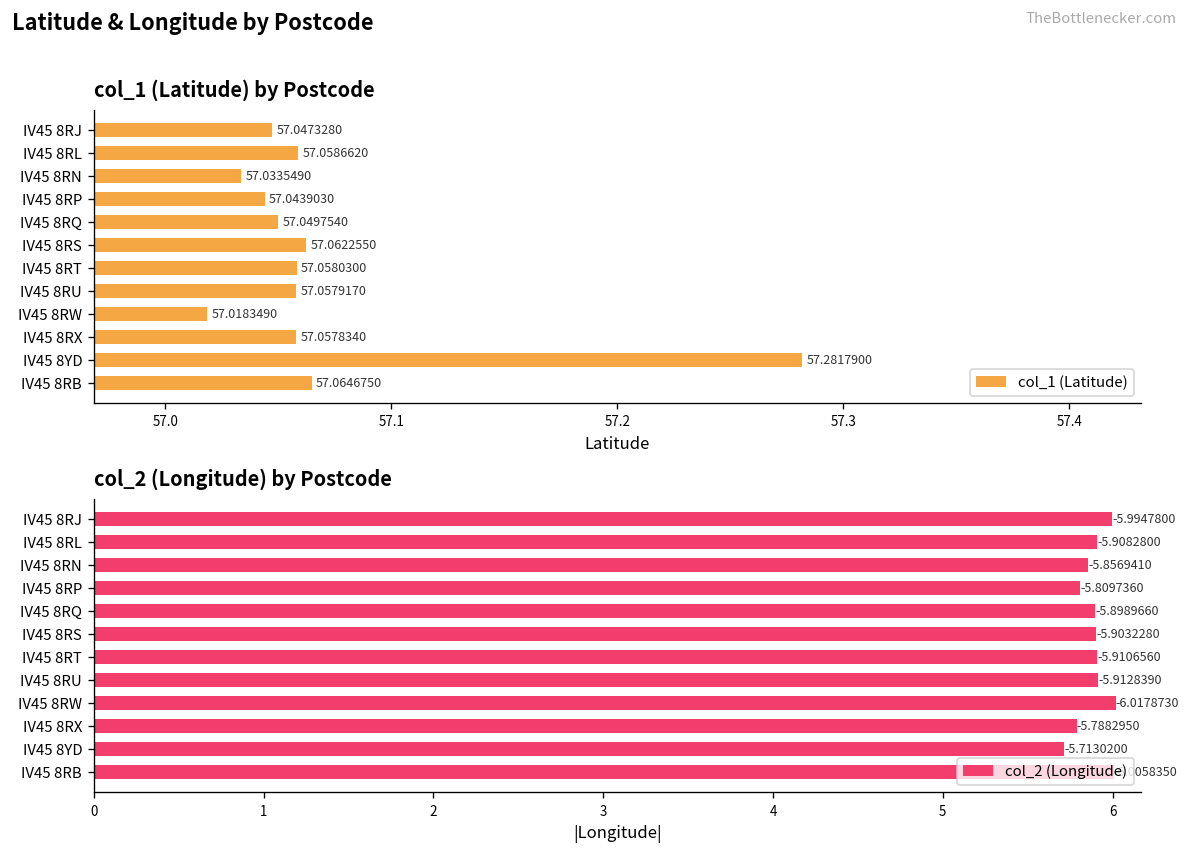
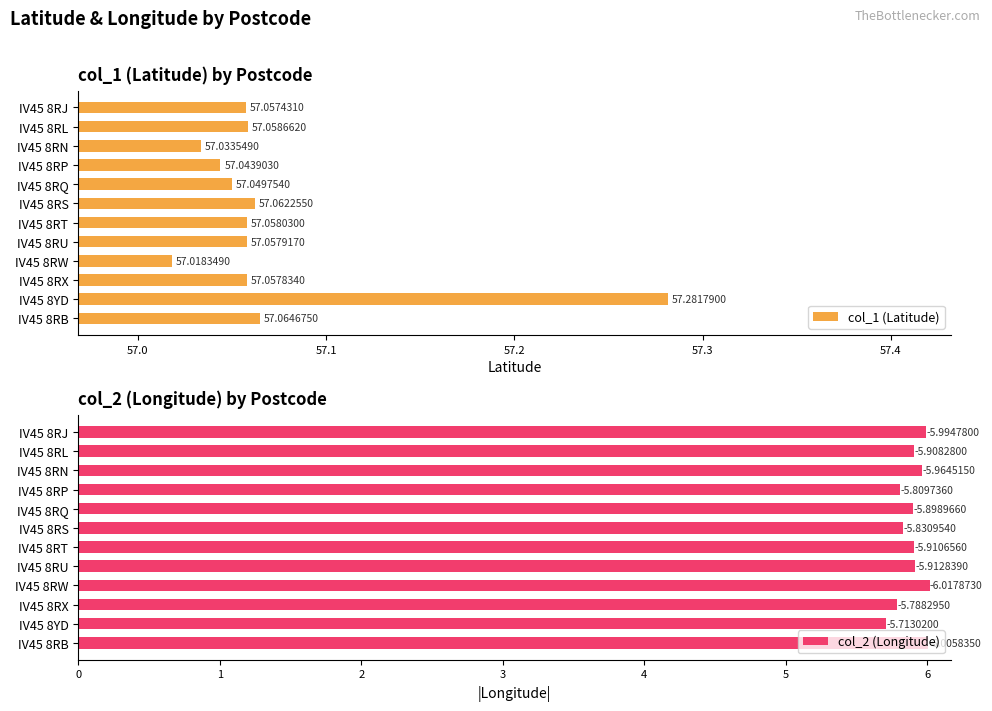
  {
    "col_1 (Latitude) by Postcode": {
-     "IV45 8RJ": 57.0473280,
+     "IV45 8RJ": 57.0574310,
      "IV45 8RL": 57.0586620,
      "IV45 8RN": 57.0335490,
      "IV45 8RP": 57.0439030,
      "IV45 8RQ": 57.0497540,
      "IV45 8RS": 57.0622550,
      "IV45 8RT": 57.0580300,
      "IV45 8RU": 57.0579170,
      "IV45 8RW": 57.0183490,
      "IV45 8RX": 57.0578340,
      "IV45 8YD": 57.2817900,
      "IV45 8RB": 57.0646750
    },
    "col_2 (Longitude) by Postcode": {
-     "IV45 8RN": -5.8569410,
-     "IV45 8RS": -5.9032280
+     "IV45 8RN": -5.9645150,
+     "IV45 8RS": -5.8309540
    }
  }
